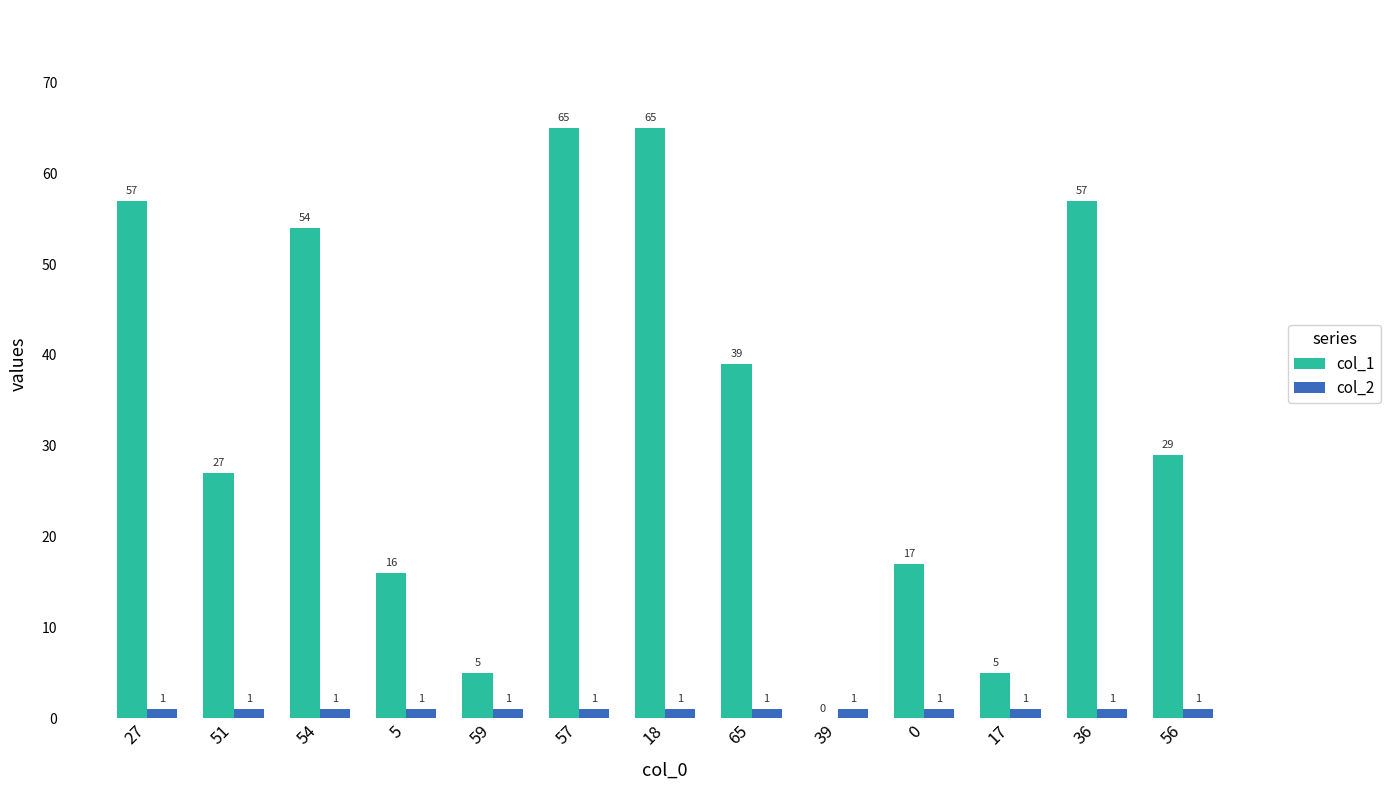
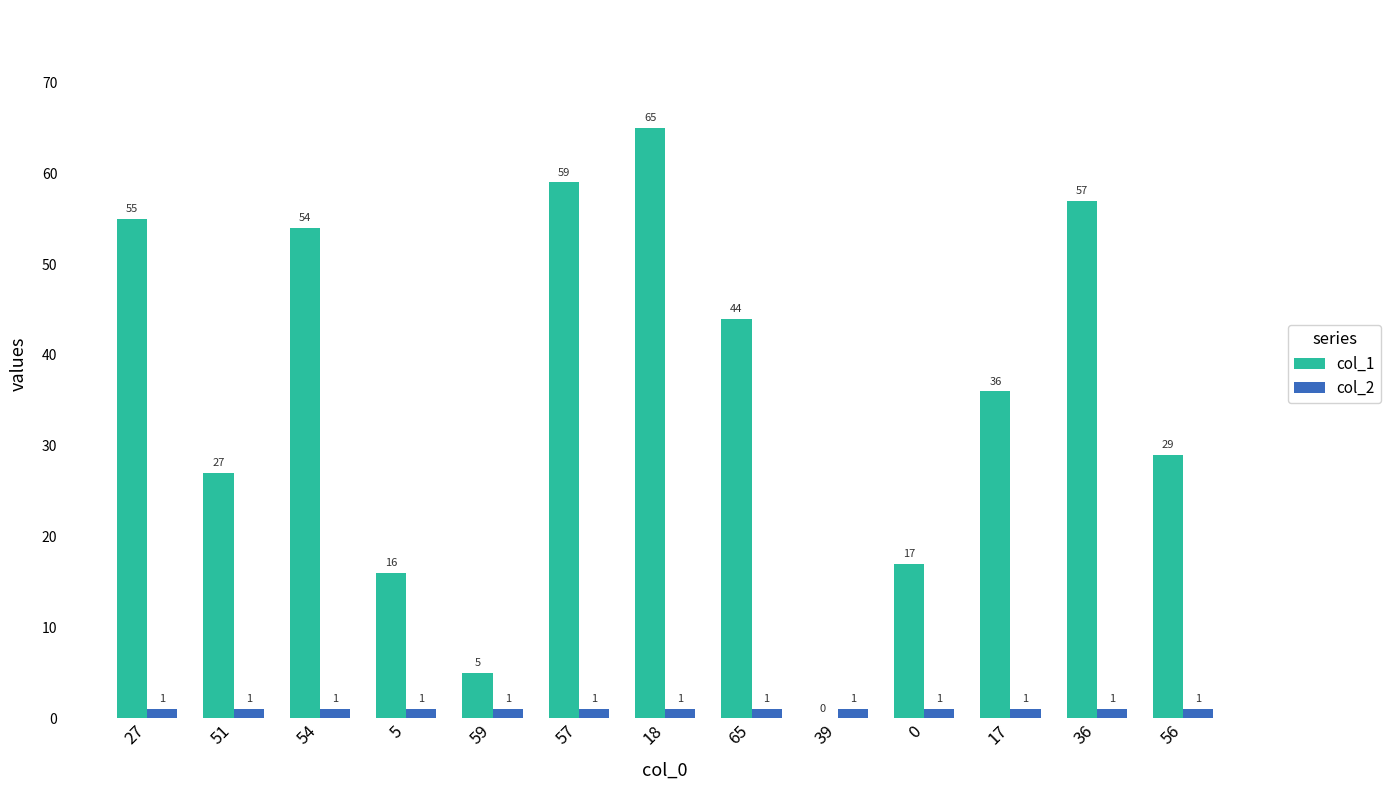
  {
    "col_1": {
-     "27": 57,
+     "27": 55,
      "51": 27,
      "54": 54,
      "5": 16,
      "59": 5,
-     "57": 65,
+     "57": 59,
      "18": 65,
-     "65": 39,
+     "65": 44,
      "39": 0,
      "0": 17,
-     "17": 5,
+     "17": 36,
      "36": 57,
      "56": 29
    },
    "col_2": {
      "27": 1,
      "51": 1,
      "54": 1,
      "5": 1,
      "59": 1,
      "57": 1,
      "18": 1,
      "65": 1,
      "39": 1,
      "0": 1,
      "17": 1,
      "36": 1,
      "56": 1
    }
  }
